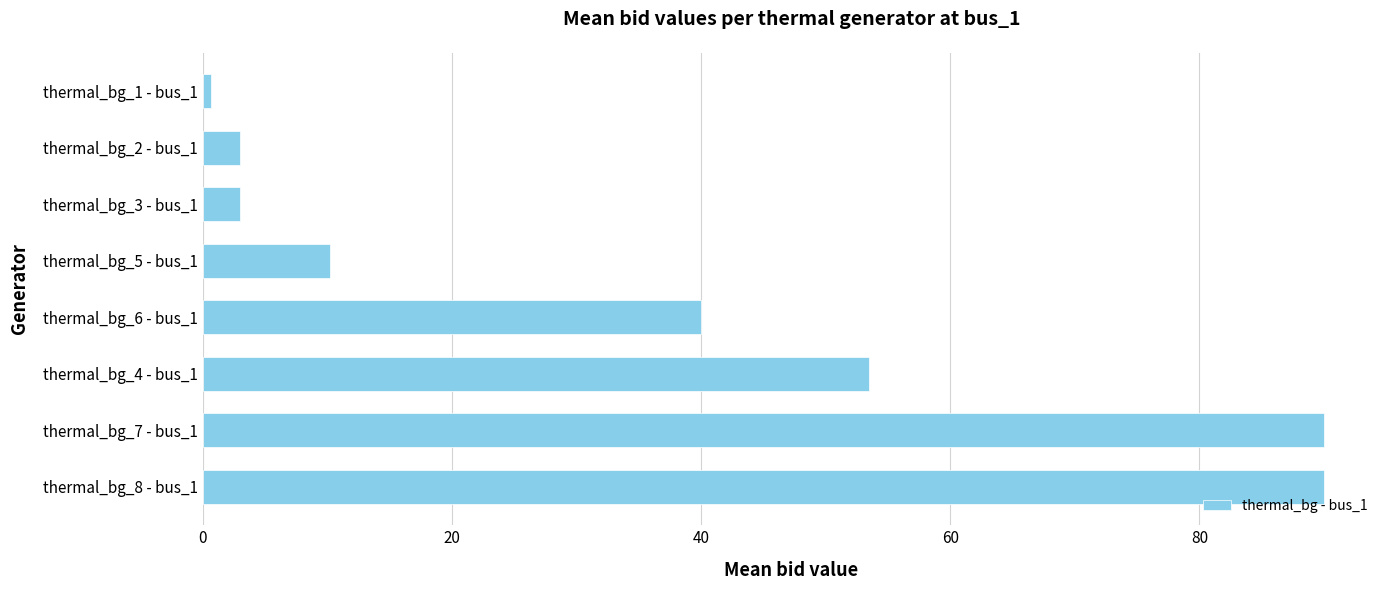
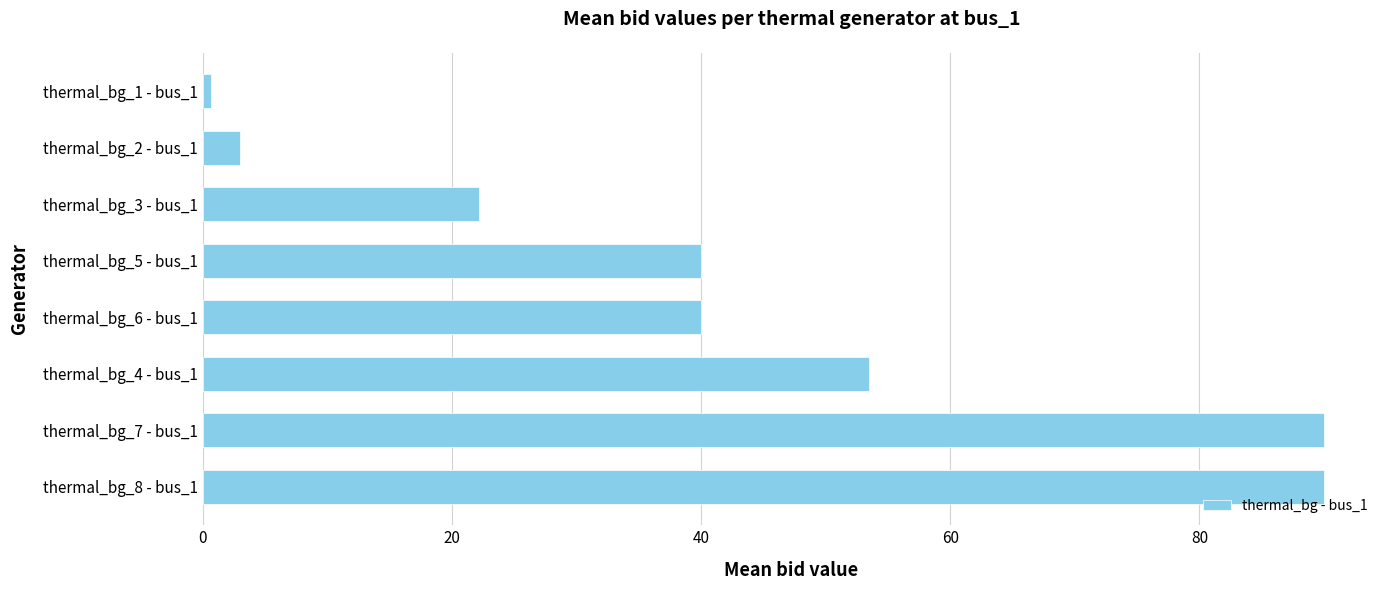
  {
    "thermal_bg_1 - bus_1": 0.7,
    "thermal_bg_2 - bus_1": 3.0,
-   "thermal_bg_3 - bus_1": 3.0,
-   "thermal_bg_5 - bus_1": 10.2,
+   "thermal_bg_3 - bus_1": 22.2,
+   "thermal_bg_5 - bus_1": 40.0,
    "thermal_bg_6 - bus_1": 40.0,
    "thermal_bg_4 - bus_1": 53.5,
    "thermal_bg_7 - bus_1": 90.0,
    "thermal_bg_8 - bus_1": 90.0
  }
